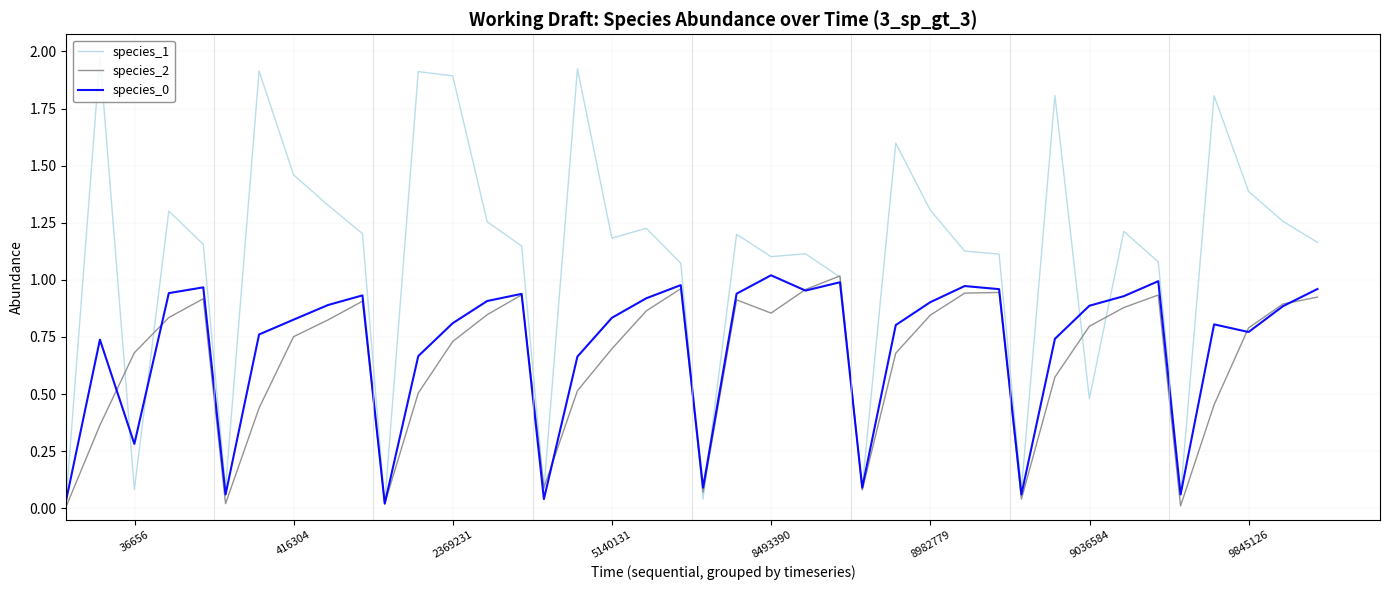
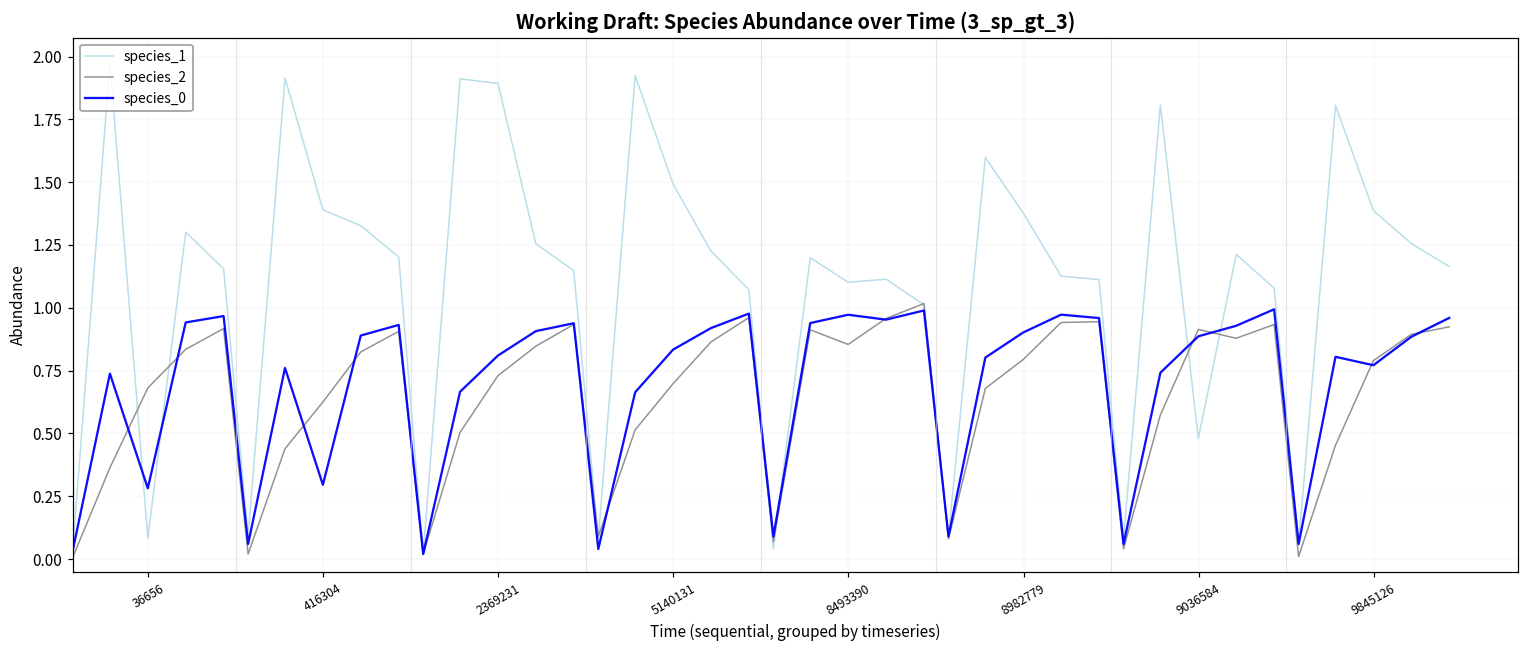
  {
    "species_1": {
      "36656": 0.08,
-     "416304": 1.46,
+     "416304": 1.39,
      "2369231": 1.89,
-     "5140131": 1.18,
+     "5140131": 1.49,
      "8493390": 1.10,
-     "8982779": 1.31,
+     "8982779": 1.38,
      "9036584": 0.48,
      "9845126": 1.39
    },
    "species_2": {
      "36656": 0.68,
-     "416304": 0.75,
+     "416304": 0.63,
      "2369231": 0.73,
      "5140131": 0.70,
      "8493390": 0.85,
-     "8982779": 0.84,
-     "9036584": 0.80,
+     "8982779": 0.79,
+     "9036584": 0.91,
      "9845126": 0.79
    },
    "species_0": {
      "36656": 0.28,
-     "416304": 0.83,
+     "416304": 0.30,
      "2369231": 0.81,
      "5140131": 0.83,
-     "8493390": 1.02,
+     "8493390": 0.97,
      "8982779": 0.90,
      "9036584": 0.89,
      "9845126": 0.77
    }
  }
